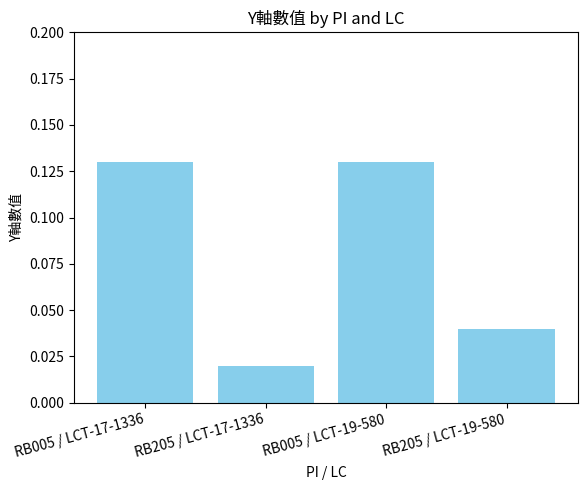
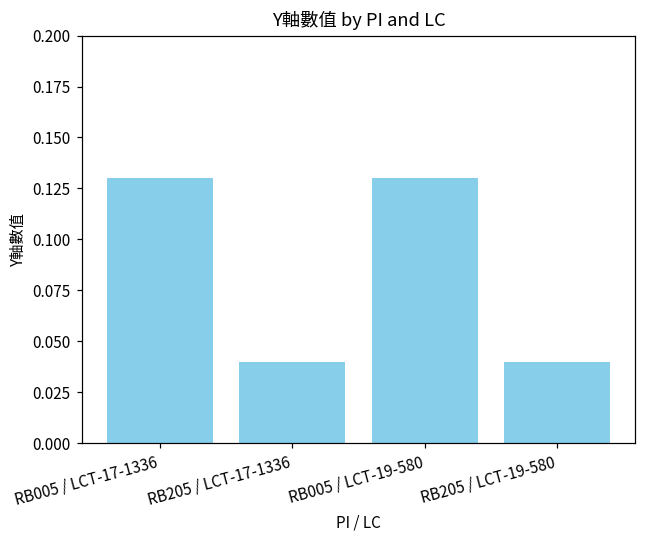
  {
    "RB005 / LCT-17-1336": 0.13,
-   "RB205 / LCT-17-1336": 0.02,
+   "RB205 / LCT-17-1336": 0.04,
    "RB005 / LCT-19-580": 0.13,
    "RB205 / LCT-19-580": 0.04
  }
